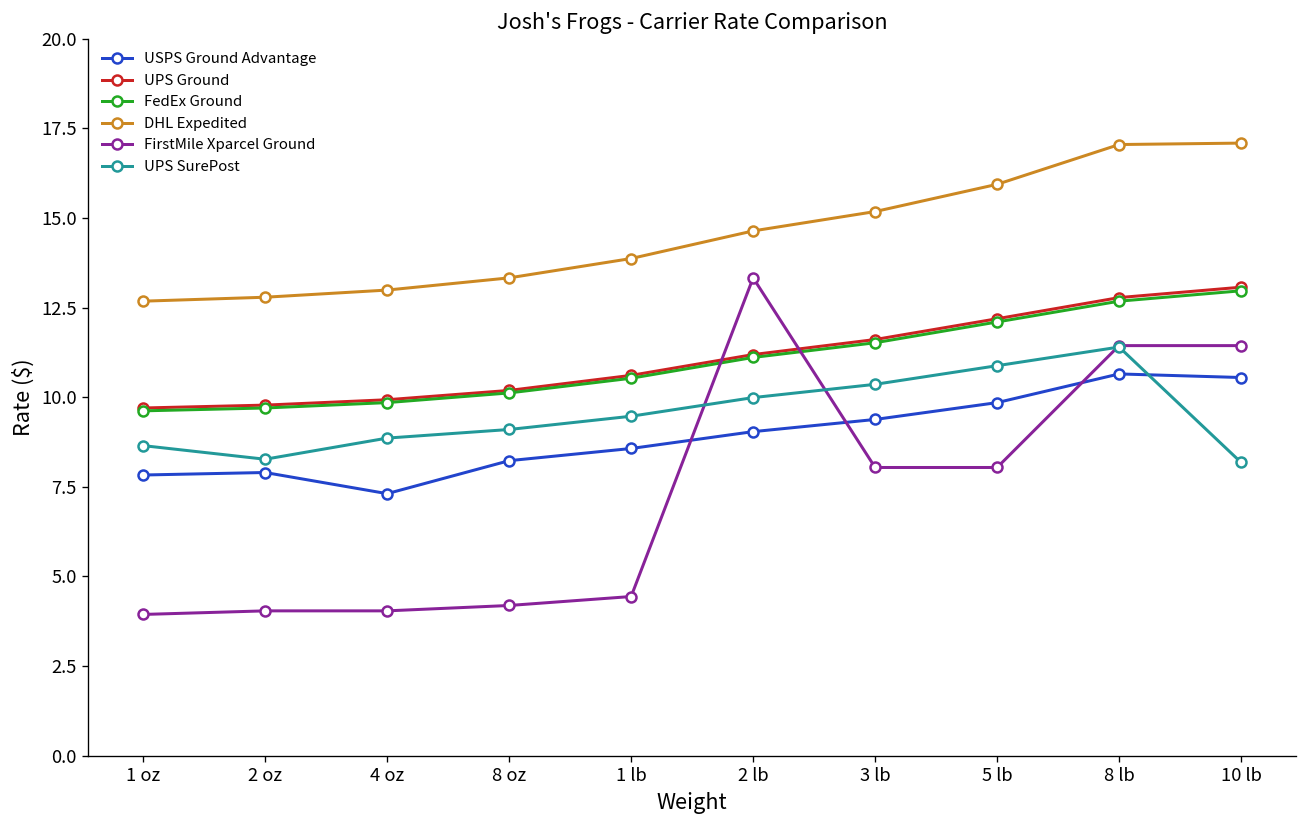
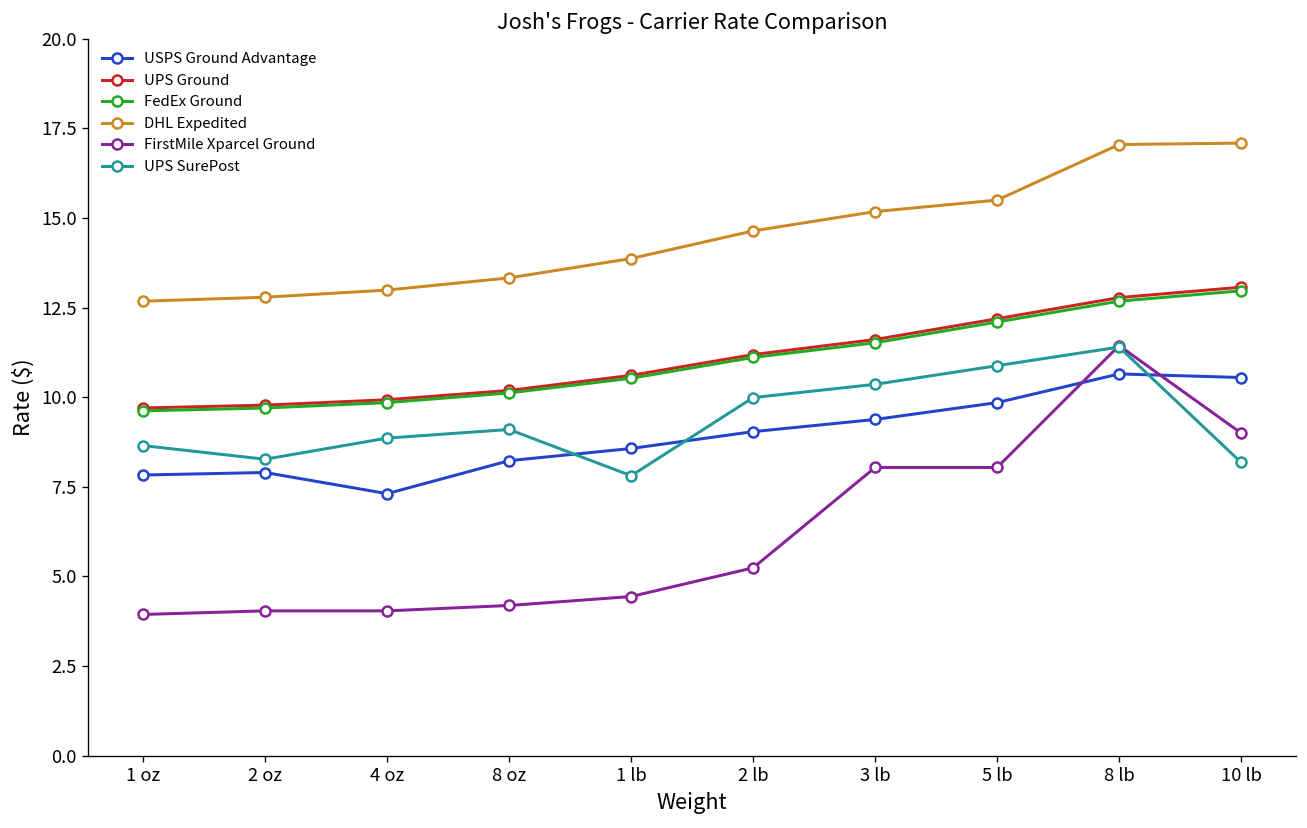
  {
    "USPS Ground Advantage": {
      "1 oz": 7.8,
      "2 oz": 7.9,
      "4 oz": 7.3,
      "8 oz": 8.2,
      "1 lb": 8.6,
      "2 lb": 9.0,
      "3 lb": 9.4,
      "5 lb": 9.9,
      "8 lb": 10.7,
      "10 lb": 10.6
    },
    "UPS Ground": {
      "3 lb": 11.6,
      "5 lb": 12.2,
      "8 lb": 12.8,
      "10 lb": 13.1
    },
    "FedEx Ground": {
      "3 lb": 11.5,
      "5 lb": 12.1,
      "8 lb": 12.7,
      "10 lb": 13.0
    },
    "DHL Expedited": {
      "1 oz": 12.7,
      "2 oz": 12.8,
      "4 oz": 13.0,
      "8 oz": 13.3,
      "1 lb": 13.9,
      "2 lb": 14.6,
      "3 lb": 15.2,
-     "5 lb": 15.9,
+     "5 lb": 15.5,
      "8 lb": 17.1,
      "10 lb": 17.1
    },
    "FirstMile Xparcel Ground": {
      "1 oz": 3.9,
      "2 oz": 4.0,
      "4 oz": 4.0,
      "8 oz": 4.2,
      "1 lb": 4.4,
-     "2 lb": 13.3,
+     "2 lb": 5.2,
      "3 lb": 8.0,
      "5 lb": 8.0,
-     "10 lb": 11.4
+     "10 lb": 9.0
    },
    "UPS SurePost": {
      "1 oz": 8.7,
      "2 oz": 8.3,
      "4 oz": 8.9,
      "8 oz": 9.1,
-     "1 lb": 9.5,
+     "1 lb": 7.8,
      "2 lb": 10.0,
      "3 lb": 10.4,
      "5 lb": 10.9,
      "10 lb": 8.2
    }
  }
